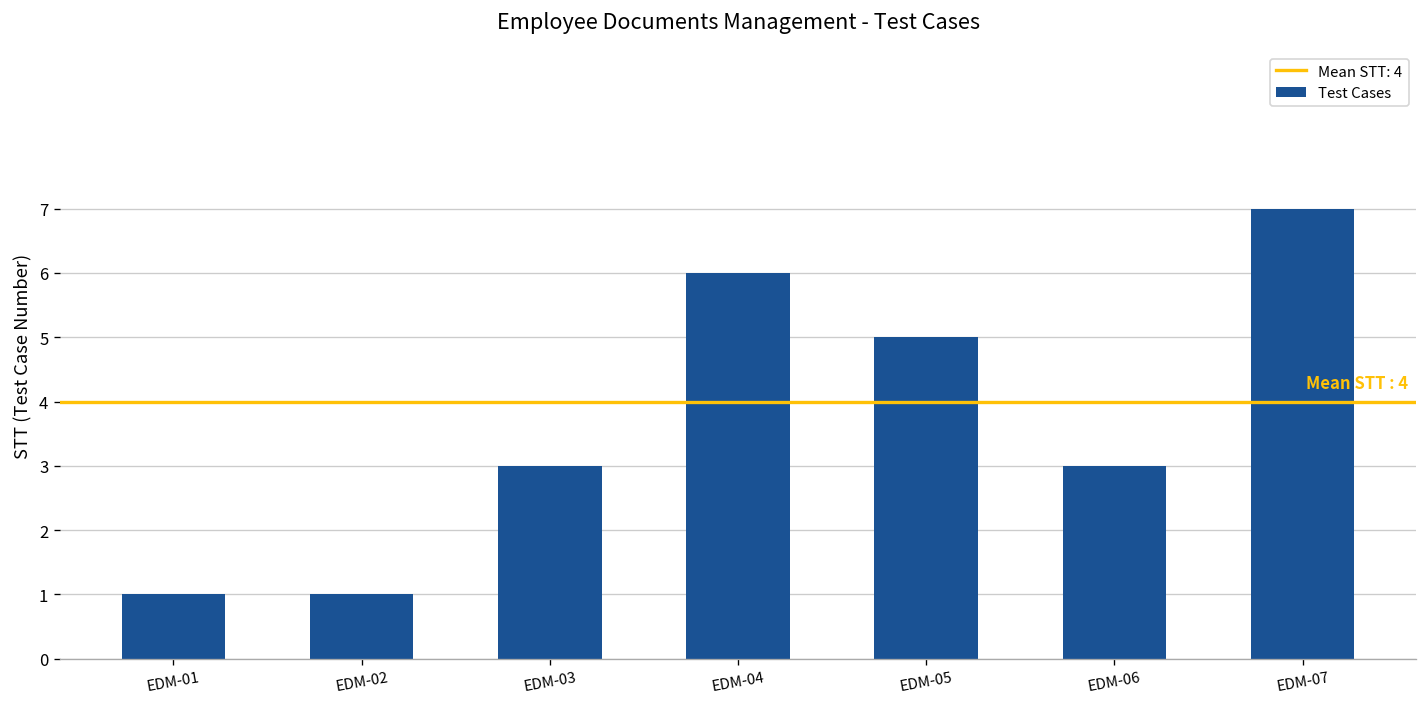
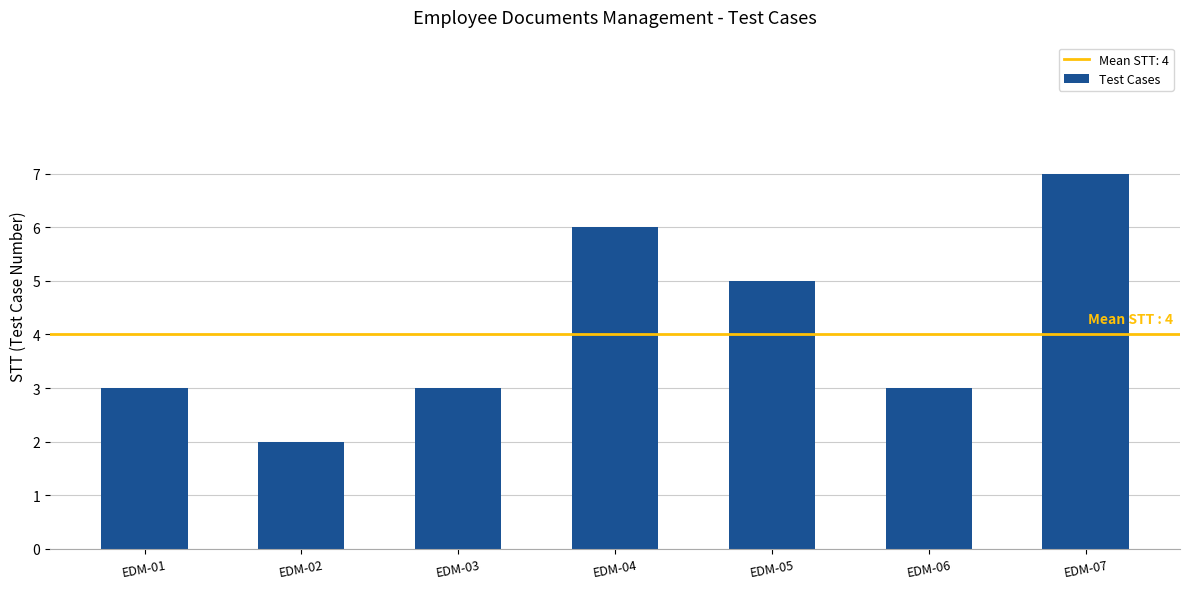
  {
-   "EDM-01": 1,
-   "EDM-02": 1,
+   "EDM-01": 3,
+   "EDM-02": 2,
    "EDM-03": 3,
    "EDM-04": 6,
    "EDM-05": 5,
    "EDM-06": 3,
    "EDM-07": 7
  }
